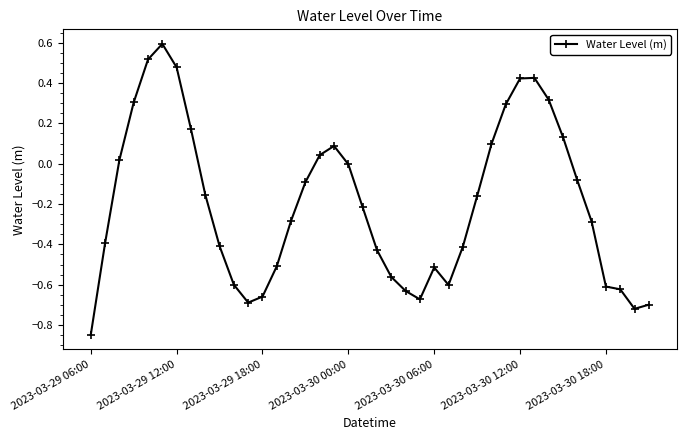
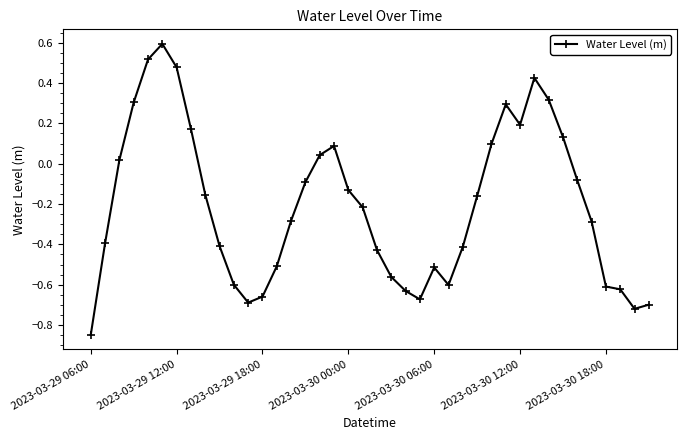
  {
    "2023-03-29 06:00": -0.85,
    "2023-03-29 12:00": 0.48,
    "2023-03-29 18:00": -0.66,
-   "2023-03-30 00:00": 0.00,
+   "2023-03-30 00:00": -0.13,
    "2023-03-30 06:00": -0.51,
-   "2023-03-30 12:00": 0.42,
+   "2023-03-30 12:00": 0.19,
    "2023-03-30 18:00": -0.61
  }
